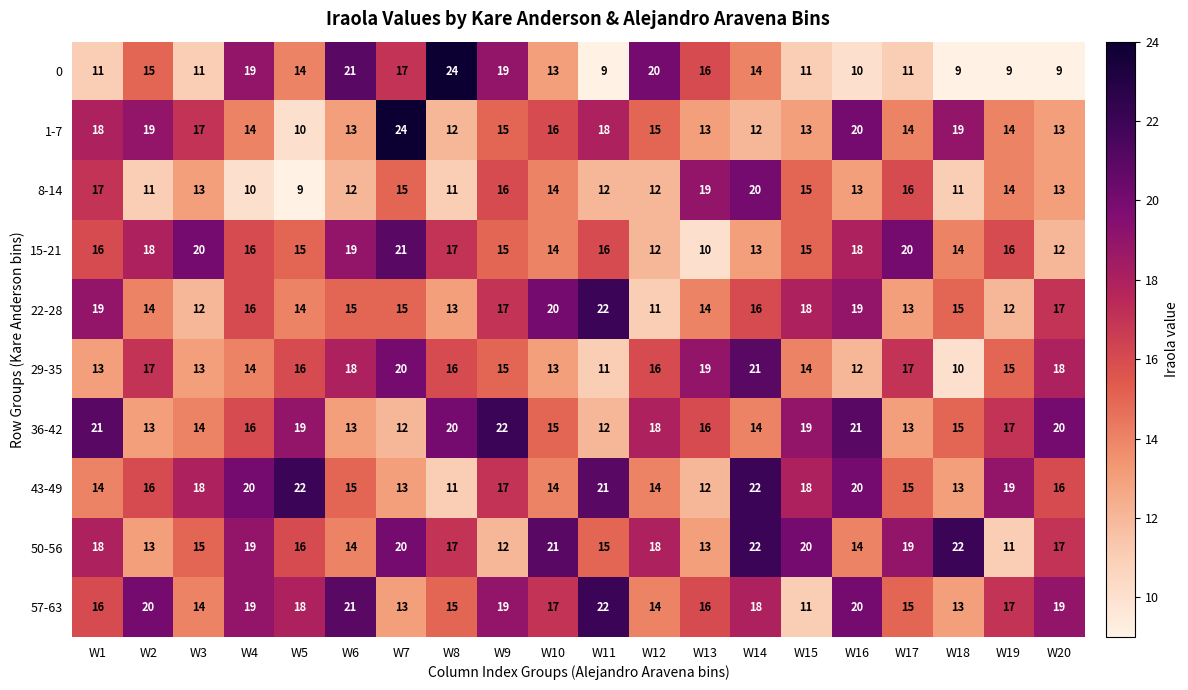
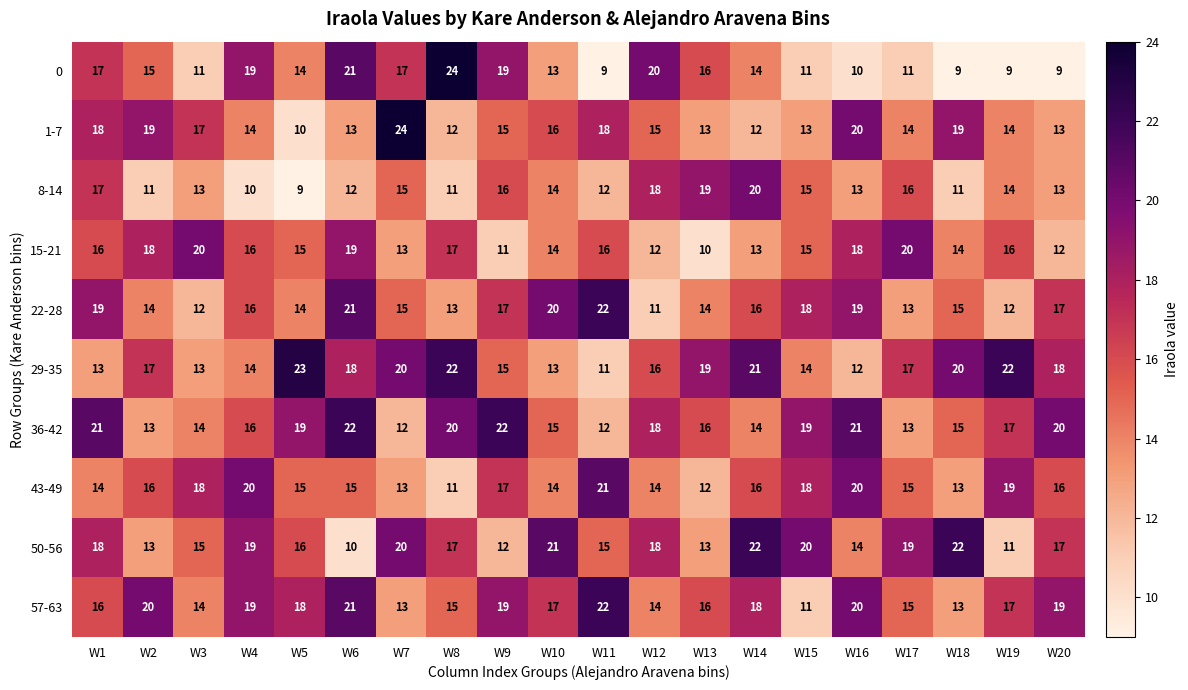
  {
    "0": {
-     "W1": 11,
+     "W1": 17,
      "W2": 15,
      "W3": 11,
      "W4": 19,
      "W5": 14,
      "W6": 21,
      "W7": 17,
      "W8": 24,
      "W9": 19,
      "W10": 13,
      "W11": 9,
      "W12": 20,
      "W13": 16,
      "W14": 14,
      "W15": 11,
      "W16": 10,
      "W17": 11,
      "W18": 9,
      "W19": 9,
      "W20": 9
    },
    "1-7": {
      "W1": 18,
      "W2": 19,
      "W3": 17,
      "W4": 14,
      "W5": 10,
      "W6": 13,
      "W7": 24,
      "W8": 12,
      "W9": 15,
      "W10": 16,
      "W11": 18,
      "W12": 15,
      "W13": 13,
      "W14": 12,
      "W15": 13,
      "W16": 20,
      "W17": 14,
      "W18": 19,
      "W19": 14,
      "W20": 13
    },
    "8-14": {
      "W1": 17,
      "W2": 11,
      "W3": 13,
      "W4": 10,
      "W5": 9,
      "W6": 12,
      "W7": 15,
      "W8": 11,
      "W9": 16,
      "W10": 14,
      "W11": 12,
-     "W12": 12,
+     "W12": 18,
      "W13": 19,
      "W14": 20,
      "W15": 15,
      "W16": 13,
      "W17": 16,
      "W18": 11,
      "W19": 14,
      "W20": 13
    },
    "15-21": {
      "W1": 16,
      "W2": 18,
      "W3": 20,
      "W4": 16,
      "W5": 15,
      "W6": 19,
-     "W7": 21,
+     "W7": 13,
      "W8": 17,
-     "W9": 15,
+     "W9": 11,
      "W10": 14,
      "W11": 16,
      "W12": 12,
      "W13": 10,
      "W14": 13,
      "W15": 15,
      "W16": 18,
      "W17": 20,
      "W18": 14,
      "W19": 16,
      "W20": 12
    },
    "22-28": {
      "W1": 19,
      "W2": 14,
      "W3": 12,
      "W4": 16,
      "W5": 14,
-     "W6": 15,
+     "W6": 21,
      "W7": 15,
      "W8": 13,
      "W9": 17,
      "W10": 20,
      "W11": 22,
      "W12": 11,
      "W13": 14,
      "W14": 16,
      "W15": 18,
      "W16": 19,
      "W17": 13,
      "W18": 15,
      "W19": 12,
      "W20": 17
    },
    "29-35": {
      "W1": 13,
      "W2": 17,
      "W3": 13,
      "W4": 14,
-     "W5": 16,
+     "W5": 23,
      "W6": 18,
      "W7": 20,
-     "W8": 16,
+     "W8": 22,
      "W9": 15,
      "W10": 13,
      "W11": 11,
      "W12": 16,
      "W13": 19,
      "W14": 21,
      "W15": 14,
      "W16": 12,
      "W17": 17,
-     "W18": 10,
-     "W19": 15,
+     "W18": 20,
+     "W19": 22,
      "W20": 18
    },
    "36-42": {
      "W1": 21,
      "W2": 13,
      "W3": 14,
      "W4": 16,
      "W5": 19,
-     "W6": 13,
+     "W6": 22,
      "W7": 12,
      "W8": 20,
      "W9": 22,
      "W10": 15,
      "W11": 12,
      "W12": 18,
      "W13": 16,
      "W14": 14,
      "W15": 19,
      "W16": 21,
      "W17": 13,
      "W18": 15,
      "W19": 17,
      "W20": 20
    },
    "43-49": {
      "W1": 14,
      "W2": 16,
      "W3": 18,
      "W4": 20,
-     "W5": 22,
+     "W5": 15,
      "W6": 15,
      "W7": 13,
      "W8": 11,
      "W9": 17,
      "W10": 14,
      "W11": 21,
      "W12": 14,
      "W13": 12,
-     "W14": 22,
+     "W14": 16,
      "W15": 18,
      "W16": 20,
      "W17": 15,
      "W18": 13,
      "W19": 19,
      "W20": 16
    },
    "50-56": {
      "W1": 18,
      "W2": 13,
      "W3": 15,
      "W4": 19,
      "W5": 16,
-     "W6": 14,
+     "W6": 10,
      "W7": 20,
      "W8": 17,
      "W9": 12,
      "W10": 21,
      "W11": 15,
      "W12": 18,
      "W13": 13,
      "W14": 22,
      "W15": 20,
      "W16": 14,
      "W17": 19,
      "W18": 22,
      "W19": 11,
      "W20": 17
    },
    "57-63": {
      "W1": 16,
      "W2": 20,
      "W3": 14,
      "W4": 19,
      "W5": 18,
      "W6": 21,
      "W7": 13,
      "W8": 15,
      "W9": 19,
      "W10": 17,
      "W11": 22,
      "W12": 14,
      "W13": 16,
      "W14": 18,
      "W15": 11,
      "W16": 20,
      "W17": 15,
      "W18": 13,
      "W19": 17,
      "W20": 19
    }
  }
